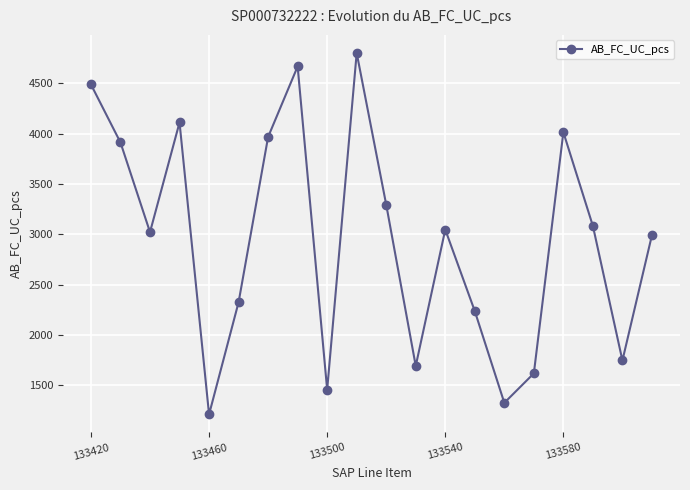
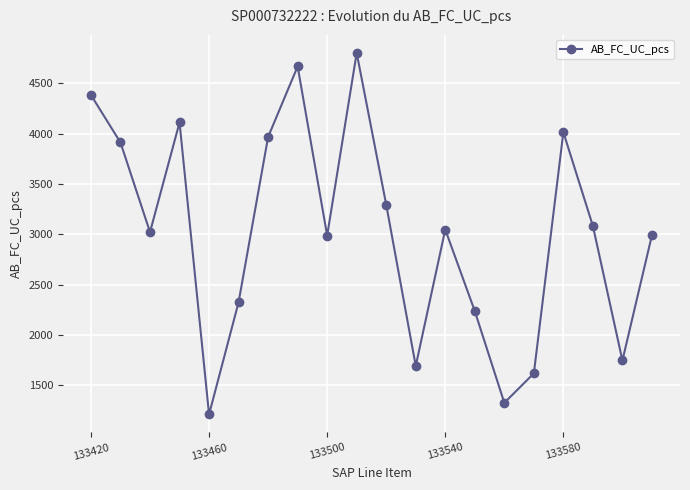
  {
-   "133420": 4490,
+   "133420": 4380,
    "133460": 1210,
-   "133500": 1450,
+   "133500": 2990,
    "133540": 3050,
    "133580": 4010
  }
